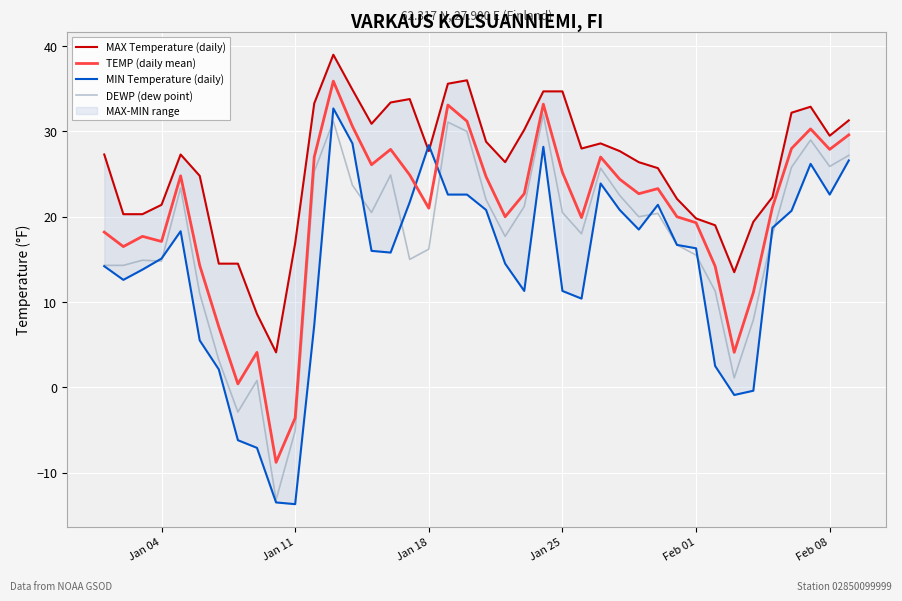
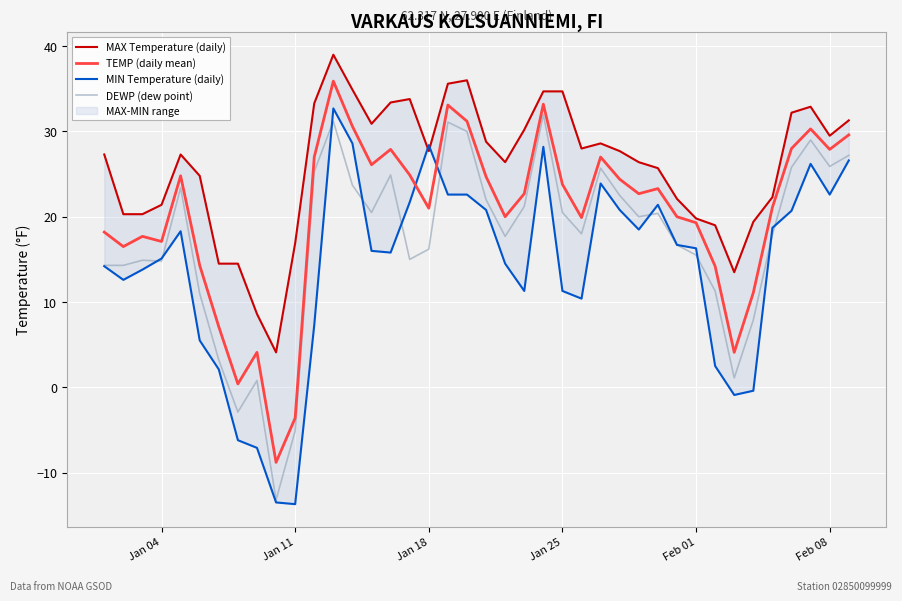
  {
    "MAX Temperature (daily)": {
      "Jan 18": 28
    },
    "TEMP (daily mean)": {
      "Jan 04": 17,
      "Jan 11": -4,
      "Jan 18": 21,
-     "Jan 25": 25,
+     "Jan 25": 24,
      "Feb 01": 19,
      "Feb 08": 28
    },
    "MIN Temperature (daily)": {
      "Jan 11": -14,
      "Jan 25": 11,
      "Feb 01": 16,
      "Feb 08": 23
    }
  }
